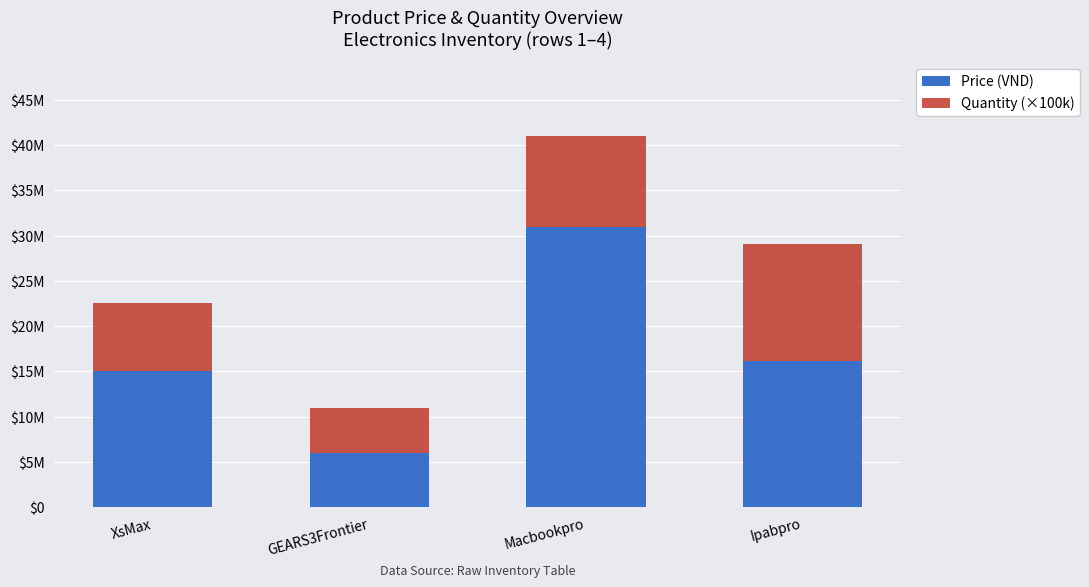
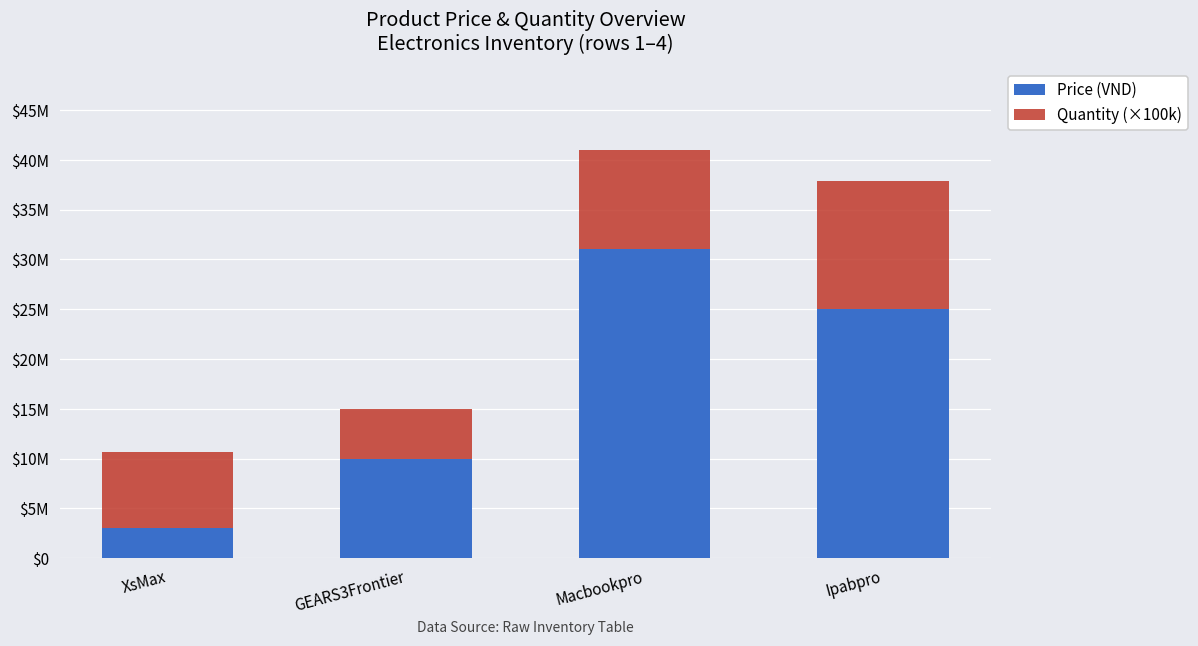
  {
    "Price (VND)": {
-     "XsMax": "$15000000",
-     "GEARS3Frontier": "$6000000",
+     "XsMax": "$3000000",
+     "GEARS3Frontier": "$10000000",
      "Macbookpro": "$31000000",
-     "Ipabpro": "$16000000"
+     "Ipabpro": "$25000000"
    },
    "Quantity (×100k)": {
      "XsMax": "$8000000",
      "GEARS3Frontier": "$5000000",
      "Macbookpro": "$10000000",
      "Ipabpro": "$13000000"
    }
  }
